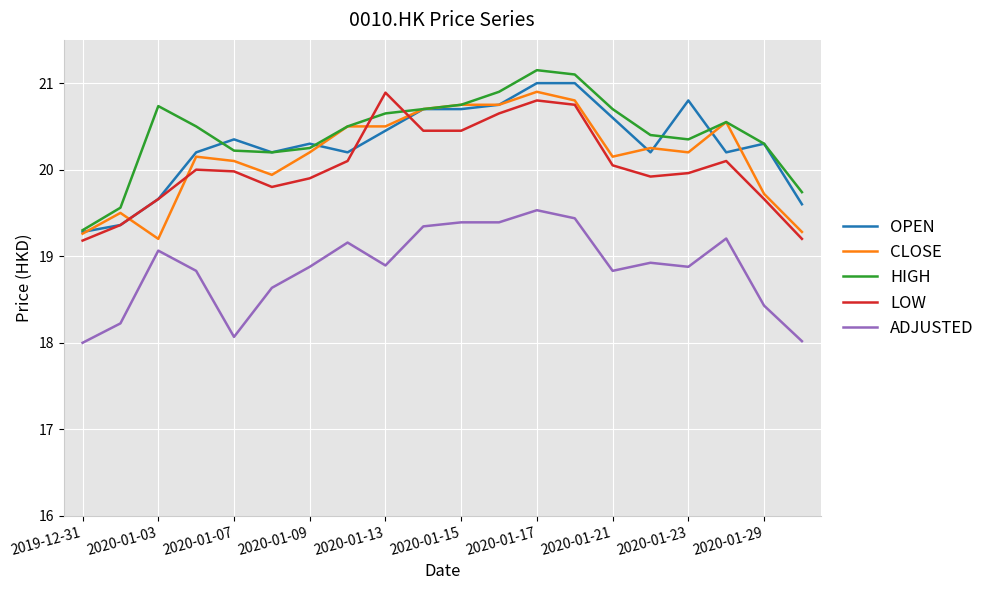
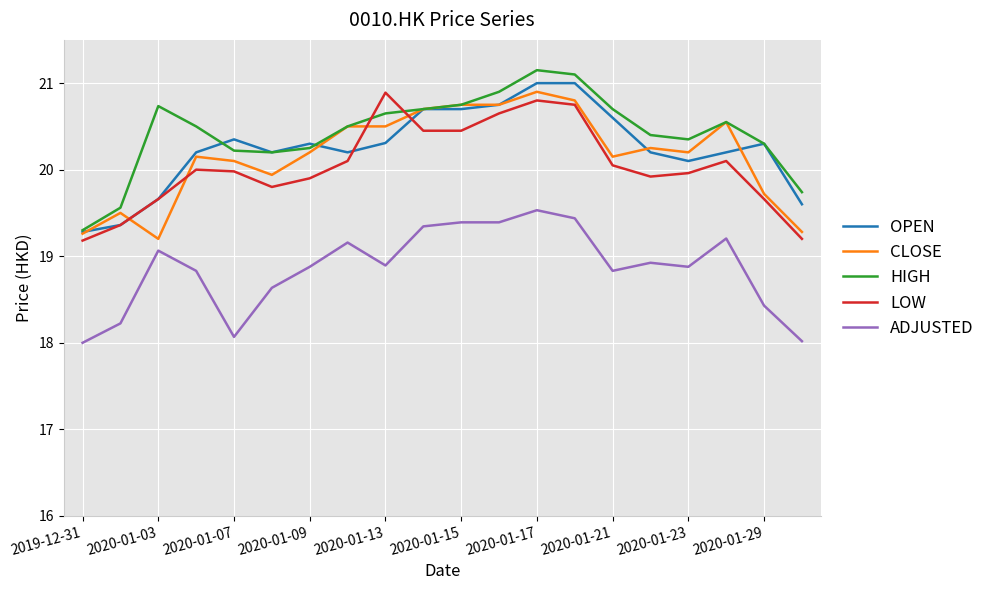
  {
    "OPEN": {
      "2020-01-07": 20.4,
      "2020-01-09": 20.3,
-     "2020-01-13": 20.5,
+     "2020-01-13": 20.3,
      "2020-01-15": 20.7,
      "2020-01-17": 21.0,
      "2020-01-21": 20.6,
-     "2020-01-23": 20.8
+     "2020-01-23": 20.1
    },
    "CLOSE": {
      "2020-01-03": 19.2,
      "2020-01-07": 20.1,
      "2020-01-09": 20.2,
      "2020-01-13": 20.5,
      "2020-01-17": 20.9,
      "2020-01-21": 20.2,
      "2020-01-23": 20.2,
      "2020-01-29": 19.7
    },
    "HIGH": {
      "2020-01-03": 20.7,
      "2020-01-07": 20.2,
      "2020-01-09": 20.3,
      "2020-01-13": 20.7,
      "2020-01-17": 21.2,
      "2020-01-21": 20.7,
      "2020-01-23": 20.4
    },
    "LOW": {
      "2019-12-31": 19.2,
      "2020-01-07": 20.0,
      "2020-01-09": 19.9,
      "2020-01-13": 20.9,
      "2020-01-15": 20.5,
      "2020-01-17": 20.8,
      "2020-01-21": 20.0,
      "2020-01-23": 20.0,
      "2020-01-29": 19.7
    },
    "ADJUSTED": {
      "2019-12-31": 18.0,
      "2020-01-03": 19.1,
      "2020-01-07": 18.1,
      "2020-01-09": 18.9,
      "2020-01-13": 18.9,
      "2020-01-15": 19.4,
      "2020-01-17": 19.5,
      "2020-01-21": 18.8,
      "2020-01-23": 18.9,
      "2020-01-29": 18.4
    }
  }
